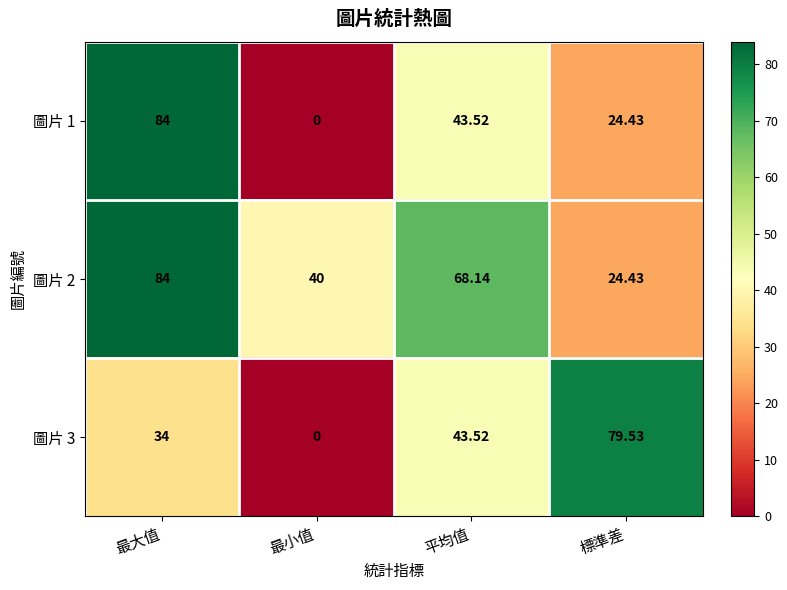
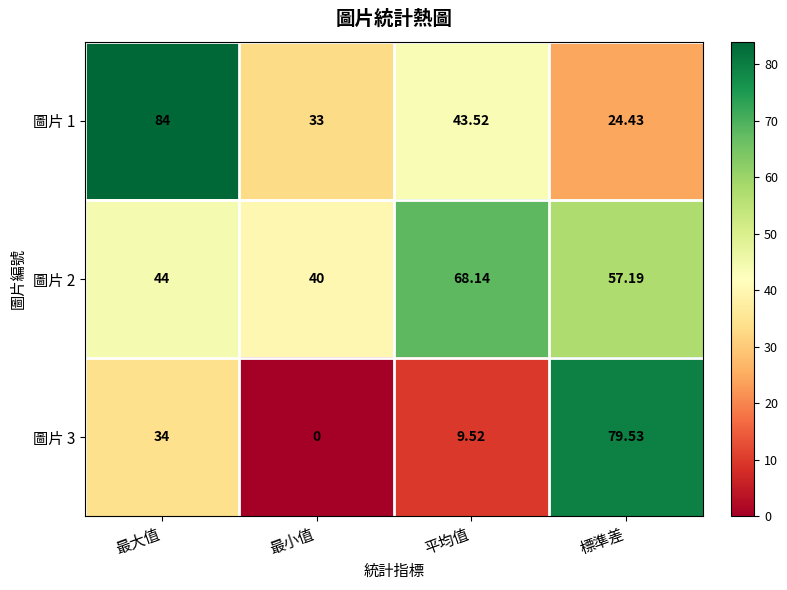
  {
    "圖片 1": {
      "最大值": 84,
-     "最小值": 0,
+     "最小值": 33,
      "平均值": 43.52,
      "標準差": 24.43
    },
    "圖片 2": {
-     "最大值": 84,
+     "最大值": 44,
      "最小值": 40,
      "平均值": 68.14,
-     "標準差": 24.43
+     "標準差": 57.19
    },
    "圖片 3": {
      "最大值": 34,
      "最小值": 0,
-     "平均值": 43.52,
+     "平均值": 9.52,
      "標準差": 79.53
    }
  }
